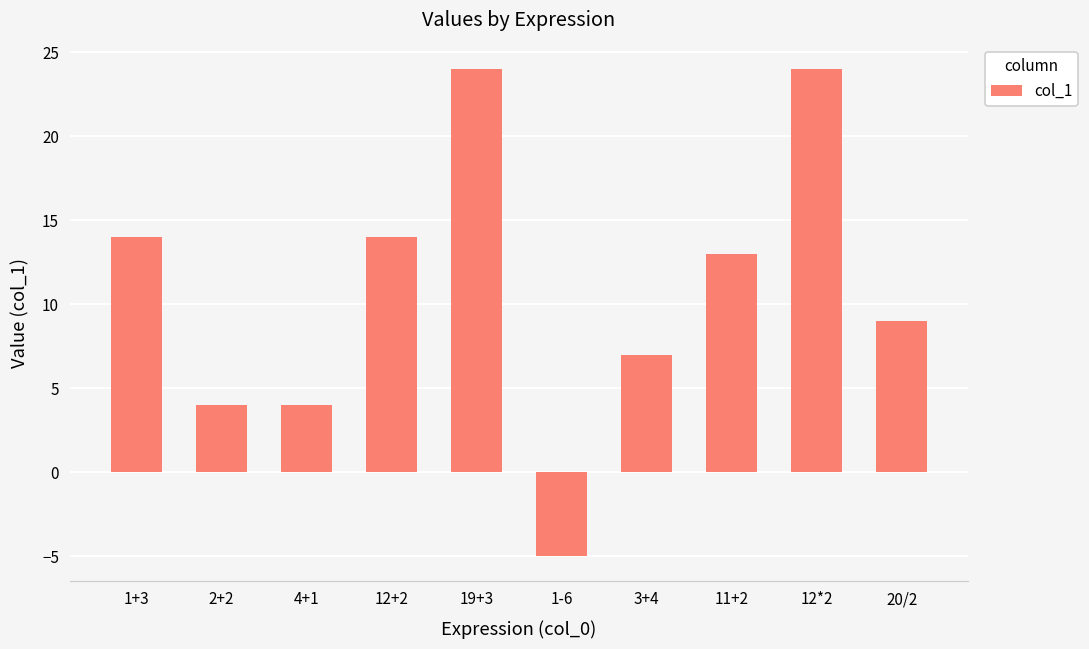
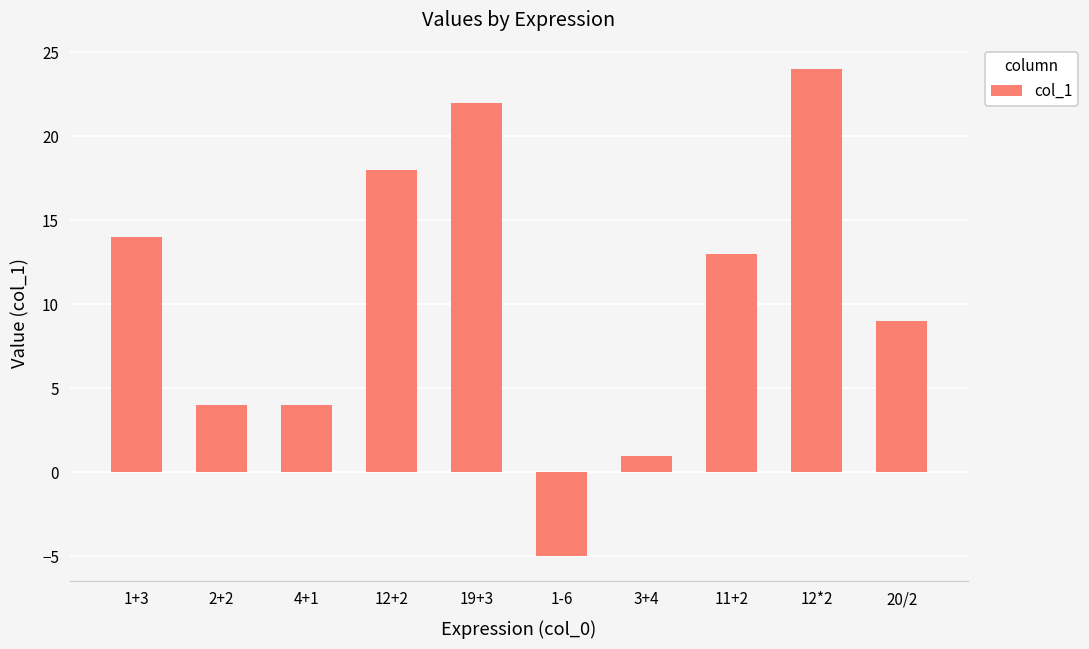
  {
    "1+3": 14,
    "2+2": 4,
    "4+1": 4,
-   "12+2": 14,
-   "19+3": 24,
+   "12+2": 18,
+   "19+3": 22,
    "1-6": -5,
-   "3+4": 7,
+   "3+4": 1,
    "11+2": 13,
    "12*2": 24,
    "20/2": 9
  }
